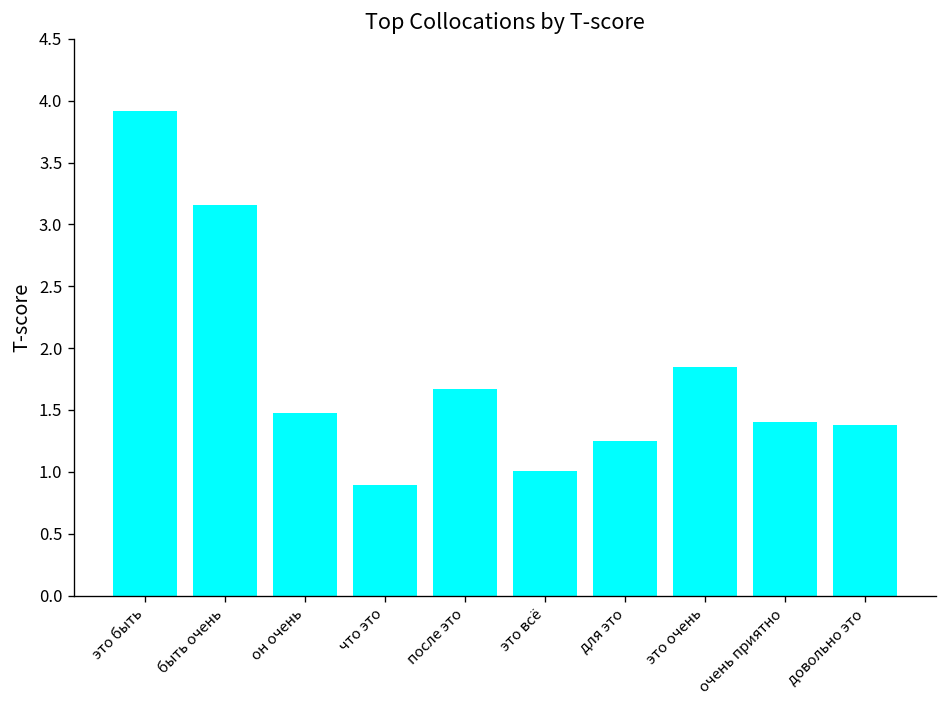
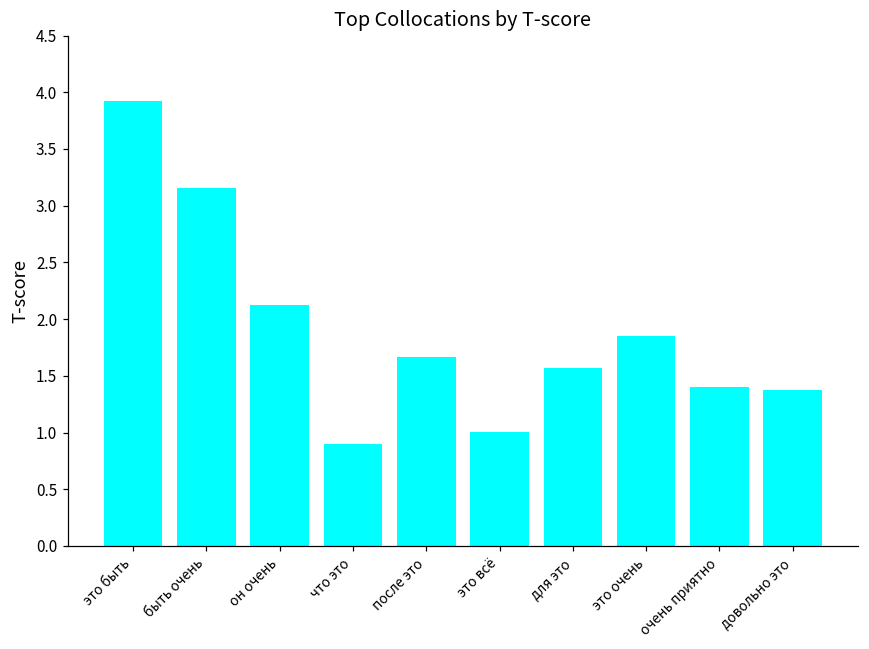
  {
    "это быть": 3.92,
    "быть очень": 3.16,
-   "он очень": 1.48,
+   "он очень": 2.12,
    "что это": 0.90,
    "после это": 1.67,
    "это всё": 1.00,
-   "для это": 1.25,
+   "для это": 1.57,
    "это очень": 1.85,
    "очень приятно": 1.40,
    "довольно это": 1.38
  }
